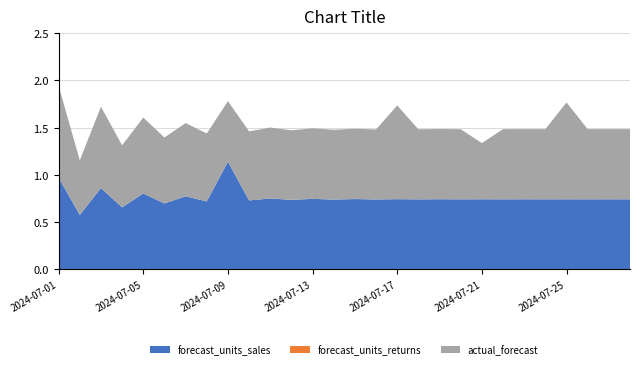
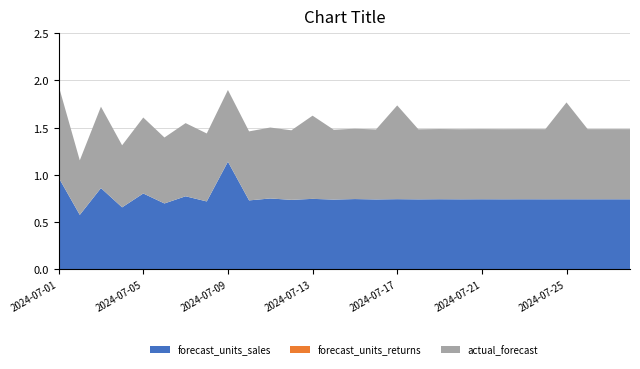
  {
    "actual_forecast": {
      "2024-07-01": 1.0,
      "2024-07-05": 0.8,
-     "2024-07-09": 0.6,
-     "2024-07-13": 0.7,
+     "2024-07-09": 0.8,
+     "2024-07-13": 0.9,
      "2024-07-17": 1.0,
-     "2024-07-21": 0.6,
+     "2024-07-21": 0.7,
      "2024-07-25": 1.0
    }
  }
